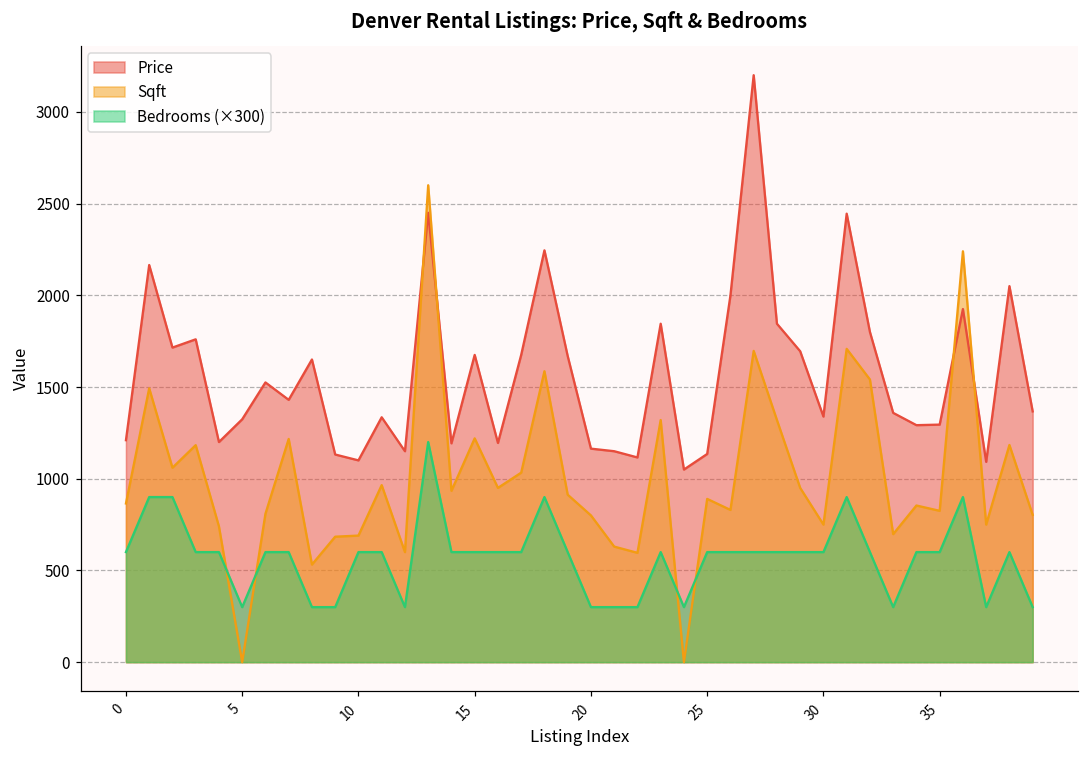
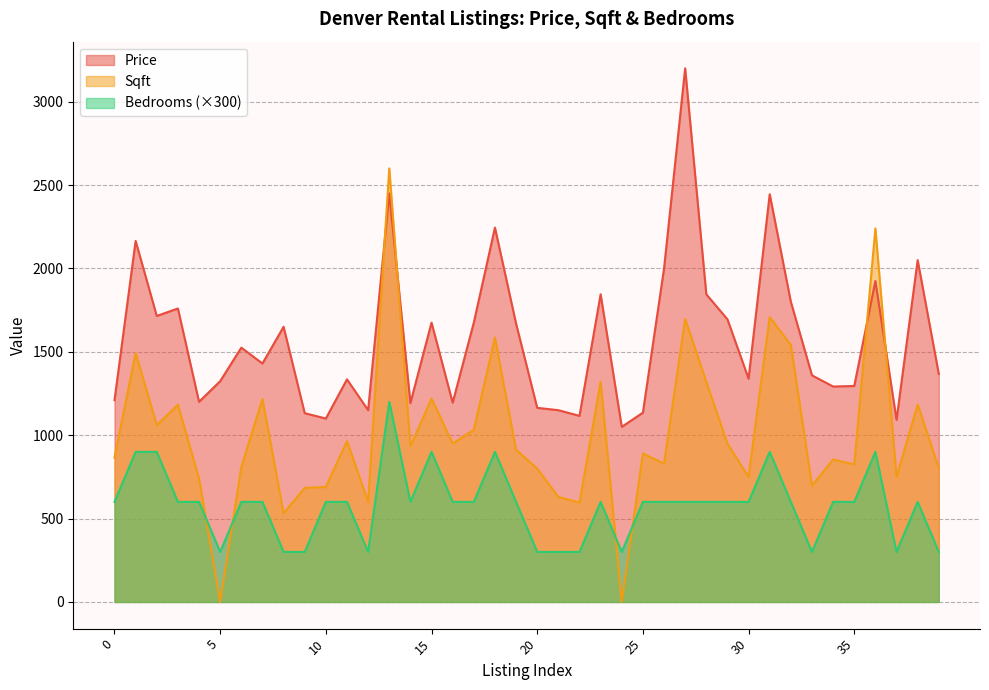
  {
    "Price": {
      "0": 1210,
      "5": 1320,
      "10": 1100,
      "15": 1680,
      "20": 1160,
      "25": 1140,
      "30": 1340,
      "35": 1300
    },
    "Sqft": {
      "0": 870,
      "5": 0,
      "10": 690,
      "15": 1220,
      "20": 800,
      "25": 890,
      "30": 750,
      "35": 830
    },
    "Bedrooms (×300)": {
      "0": 600,
      "5": 300,
      "10": 600,
-     "15": 600,
+     "15": 900,
      "20": 300,
      "25": 600,
      "30": 600,
      "35": 600
    }
  }
